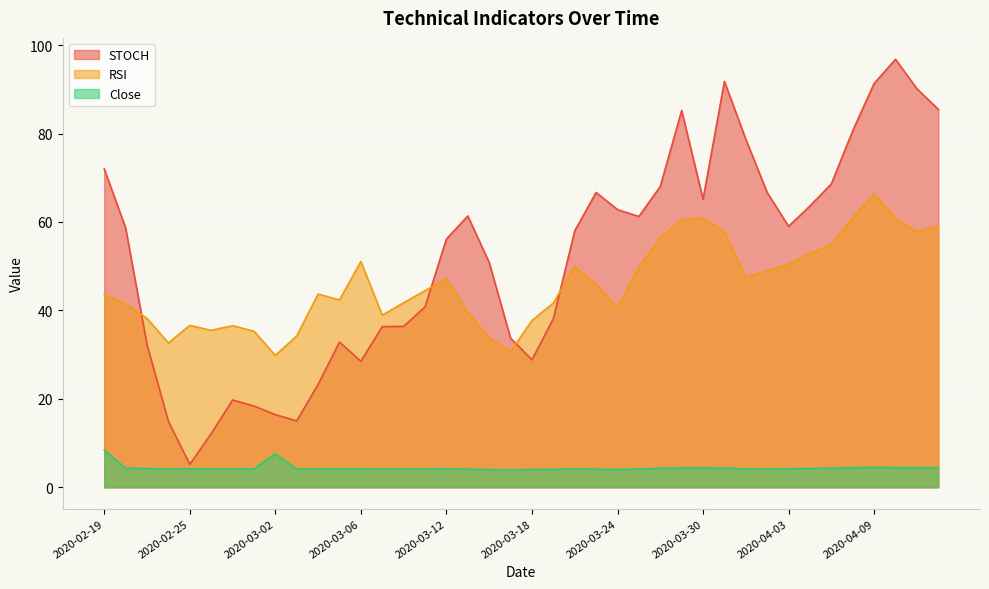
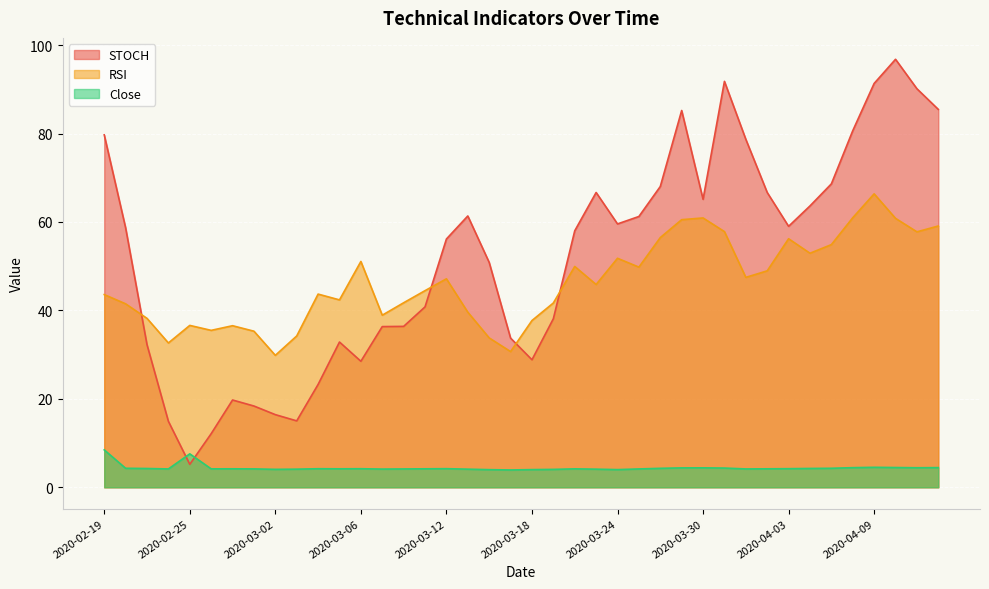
  {
    "STOCH": {
-     "2020-02-19": 72,
+     "2020-02-19": 80,
      "2020-02-25": 5,
      "2020-03-02": 16,
      "2020-03-06": 29,
      "2020-03-12": 56,
      "2020-03-18": 29,
-     "2020-03-24": 63,
+     "2020-03-24": 60,
      "2020-03-30": 65,
      "2020-04-03": 59,
      "2020-04-09": 91
    },
    "RSI": {
      "2020-02-19": 44,
      "2020-02-25": 37,
      "2020-03-02": 30,
      "2020-03-06": 51,
      "2020-03-12": 47,
      "2020-03-18": 38,
-     "2020-03-24": 41,
+     "2020-03-24": 52,
      "2020-03-30": 61,
-     "2020-04-03": 50,
+     "2020-04-03": 56,
      "2020-04-09": 66
    },
    "Close": {
      "2020-02-19": 8,
-     "2020-02-25": 4,
-     "2020-03-02": 8,
+     "2020-02-25": 8,
+     "2020-03-02": 4,
      "2020-03-06": 4,
      "2020-03-12": 4,
      "2020-03-18": 4,
      "2020-03-24": 4,
      "2020-03-30": 4,
      "2020-04-03": 4,
      "2020-04-09": 5
    }
  }
